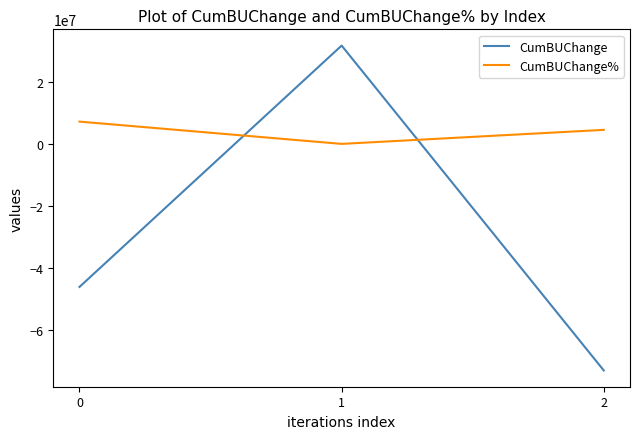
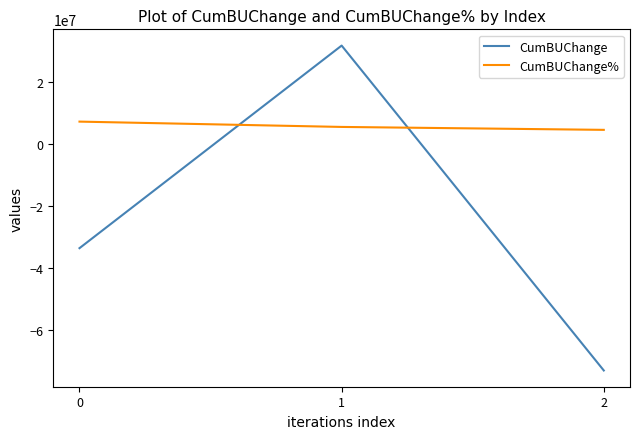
  {
    "CumBUChange": {
-     "0": -46000000,
+     "0": -34000000,
      "1": 32000000,
      "2": -73000000
    },
    "CumBUChange%": {
      "0": 7000000,
-     "1": 0,
+     "1": 5000000,
      "2": 5000000
    }
  }
